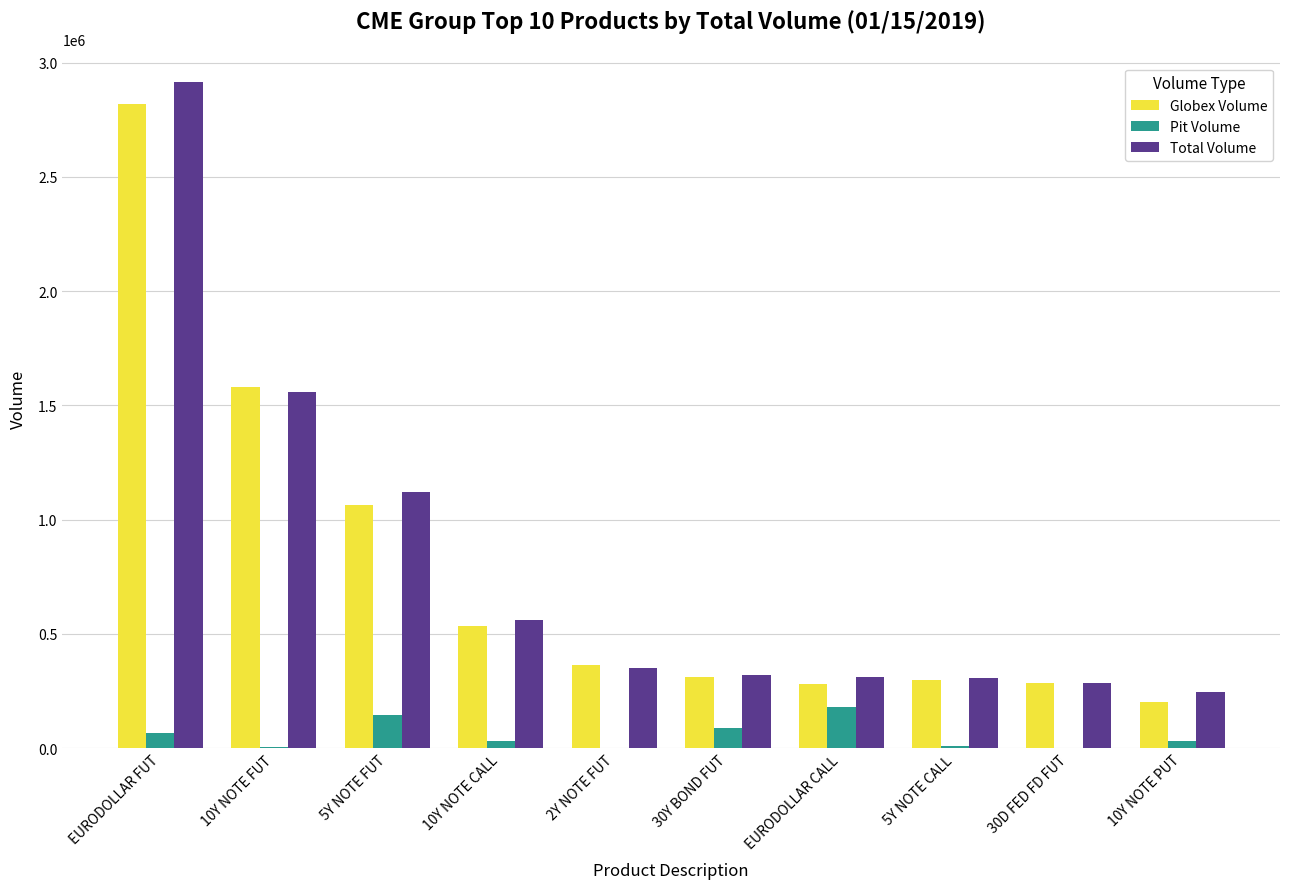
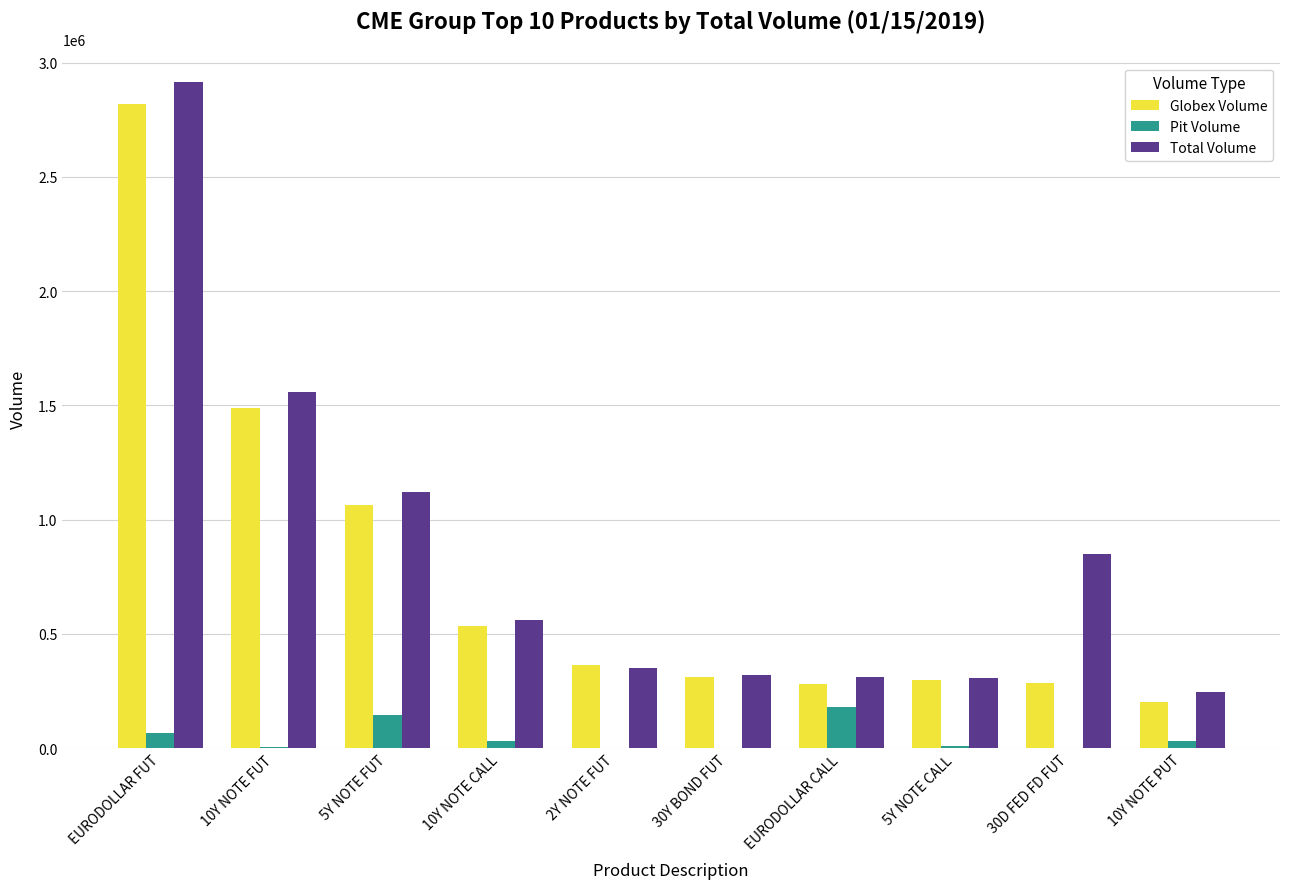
  {
    "Globex Volume": {
      "EURODOLLAR FUT": 2820000,
-     "10Y NOTE FUT": 1580000,
+     "10Y NOTE FUT": 1490000,
      "5Y NOTE FUT": 1070000,
      "10Y NOTE CALL": 530000,
      "2Y NOTE FUT": 360000,
      "30Y BOND FUT": 310000,
      "EURODOLLAR CALL": 280000,
      "5Y NOTE CALL": 300000,
      "30D FED FD FUT": 290000,
      "10Y NOTE PUT": 200000
    },
    "Pit Volume": {
      "EURODOLLAR FUT": 70000,
      "5Y NOTE FUT": 150000,
      "10Y NOTE CALL": 30000,
      "2Y NOTE FUT": 0,
-     "30Y BOND FUT": 90000,
+     "30Y BOND FUT": 0,
      "EURODOLLAR CALL": 180000,
      "30D FED FD FUT": 0,
      "10Y NOTE PUT": 30000
    },
    "Total Volume": {
      "EURODOLLAR FUT": 2920000,
      "10Y NOTE FUT": 1560000,
      "5Y NOTE FUT": 1120000,
      "10Y NOTE CALL": 560000,
      "2Y NOTE FUT": 350000,
      "30Y BOND FUT": 320000,
      "EURODOLLAR CALL": 310000,
      "5Y NOTE CALL": 310000,
-     "30D FED FD FUT": 290000,
+     "30D FED FD FUT": 850000,
      "10Y NOTE PUT": 240000
    }
  }
